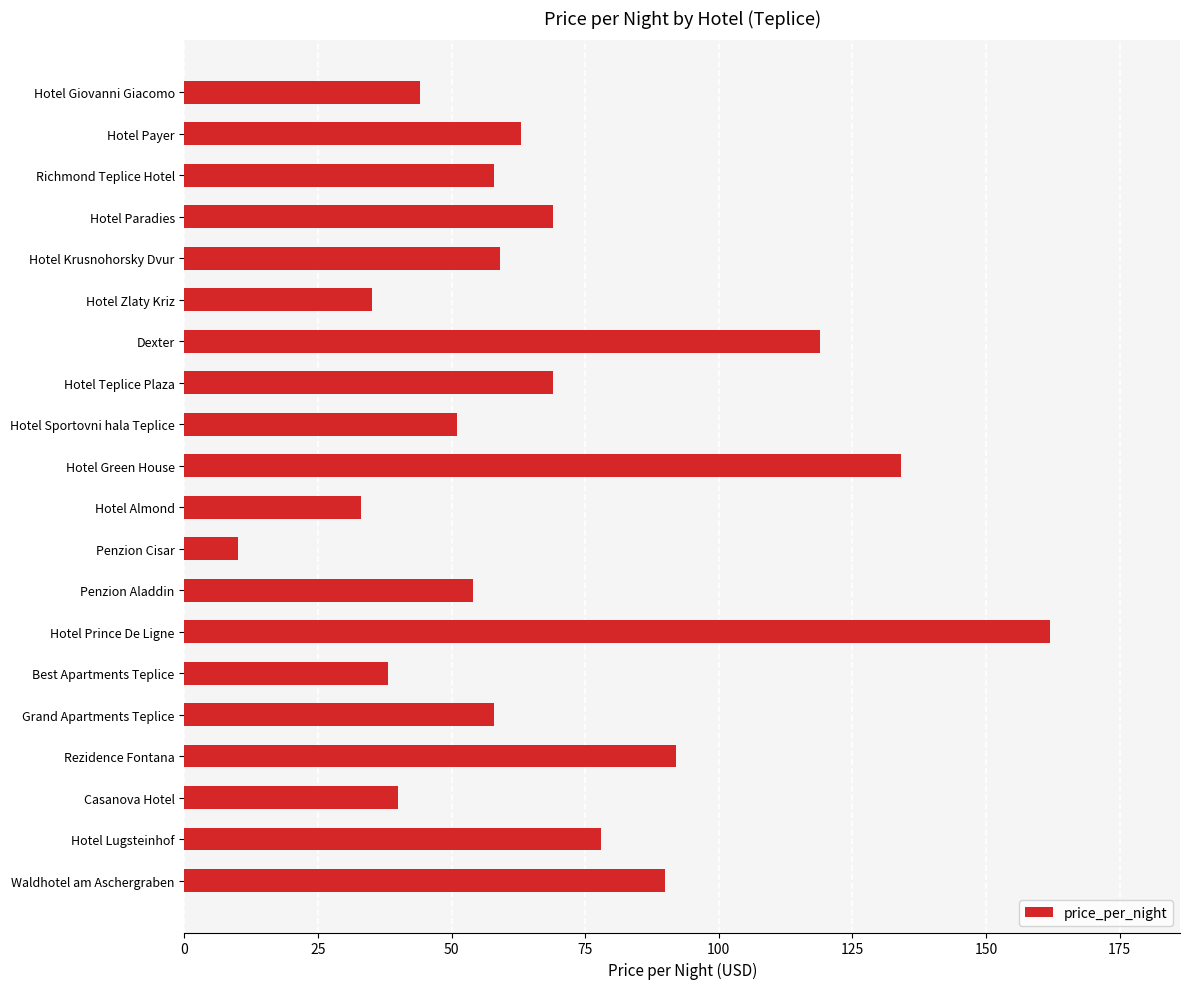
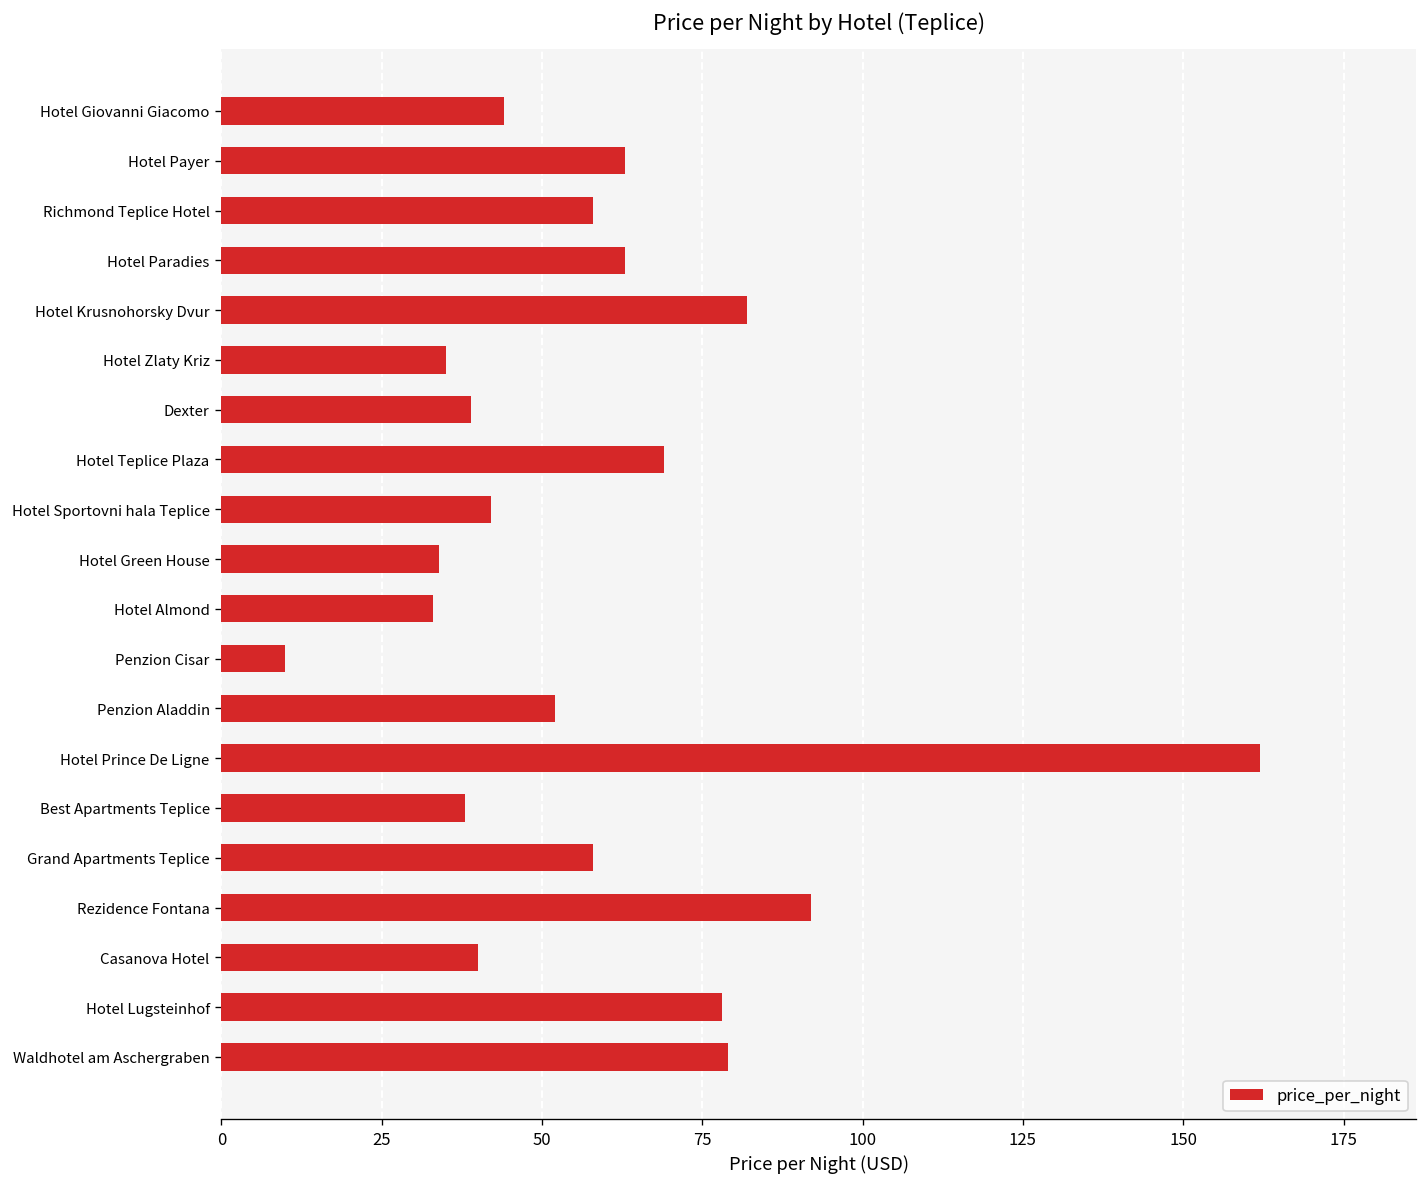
  {
    "Hotel Giovanni Giacomo": 44,
    "Hotel Payer": 63,
    "Richmond Teplice Hotel": 58,
-   "Hotel Paradies": 69,
-   "Hotel Krusnohorsky Dvur": 59,
+   "Hotel Paradies": 63,
+   "Hotel Krusnohorsky Dvur": 82,
    "Hotel Zlaty Kriz": 35,
-   "Dexter": 119,
+   "Dexter": 39,
    "Hotel Teplice Plaza": 69,
-   "Hotel Sportovni hala Teplice": 51,
-   "Hotel Green House": 134,
+   "Hotel Sportovni hala Teplice": 42,
+   "Hotel Green House": 34,
    "Hotel Almond": 33,
    "Penzion Cisar": 10,
-   "Penzion Aladdin": 54,
+   "Penzion Aladdin": 52,
    "Hotel Prince De Ligne": 162,
    "Best Apartments Teplice": 38,
    "Grand Apartments Teplice": 58,
    "Rezidence Fontana": 92,
    "Casanova Hotel": 40,
    "Hotel Lugsteinhof": 78,
-   "Waldhotel am Aschergraben": 90
+   "Waldhotel am Aschergraben": 79
  }
